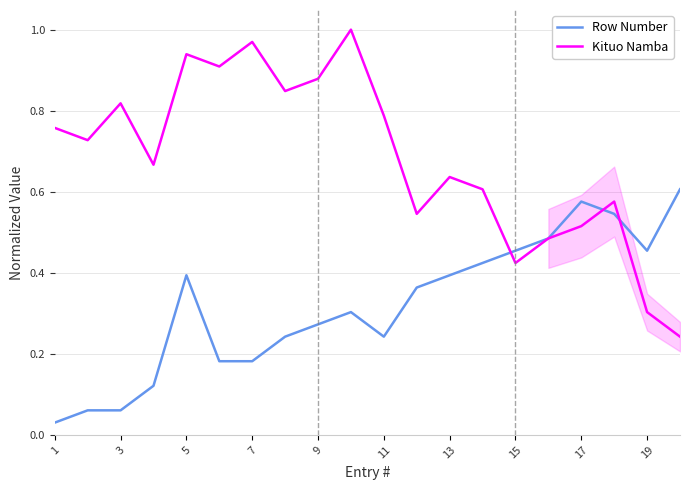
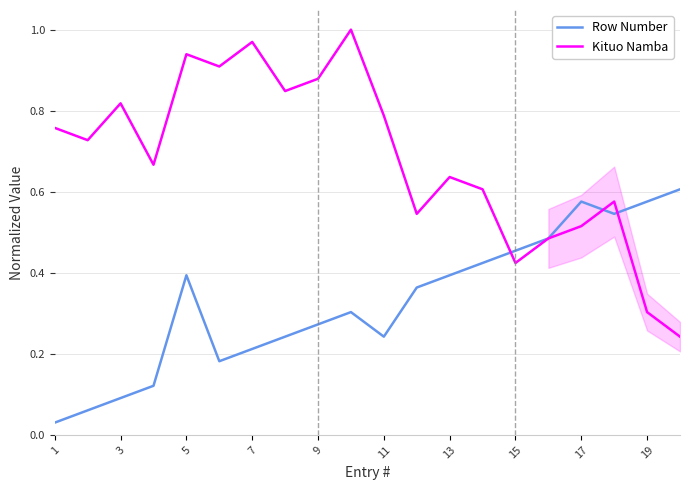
  {
    "Row Number": {
      "1": 0.03,
-     "3": 0.06,
+     "3": 0.09,
      "5": 0.39,
-     "7": 0.18,
+     "7": 0.21,
      "9": 0.27,
      "11": 0.24,
      "13": 0.39,
      "15": 0.45,
      "17": 0.58,
-     "19": 0.45
+     "19": 0.58
    }
  }
